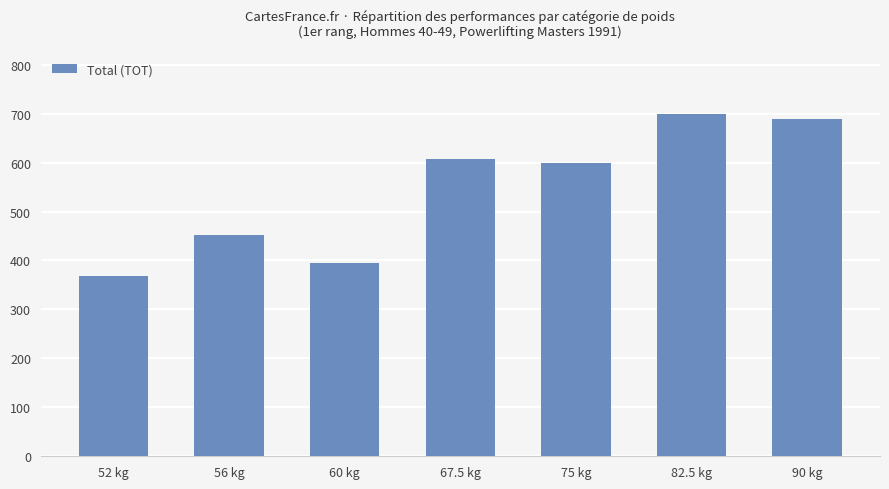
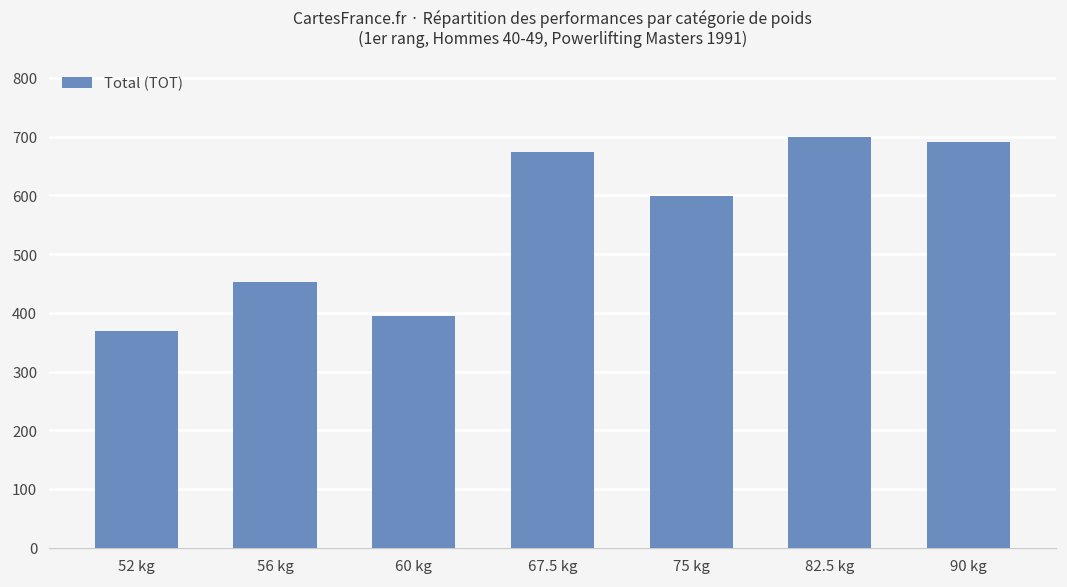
  {
    "52 kg": 370,
    "56 kg": 450,
    "60 kg": 400,
-   "67.5 kg": 610,
+   "67.5 kg": 670,
    "75 kg": 600,
    "82.5 kg": 700,
    "90 kg": 690
  }
